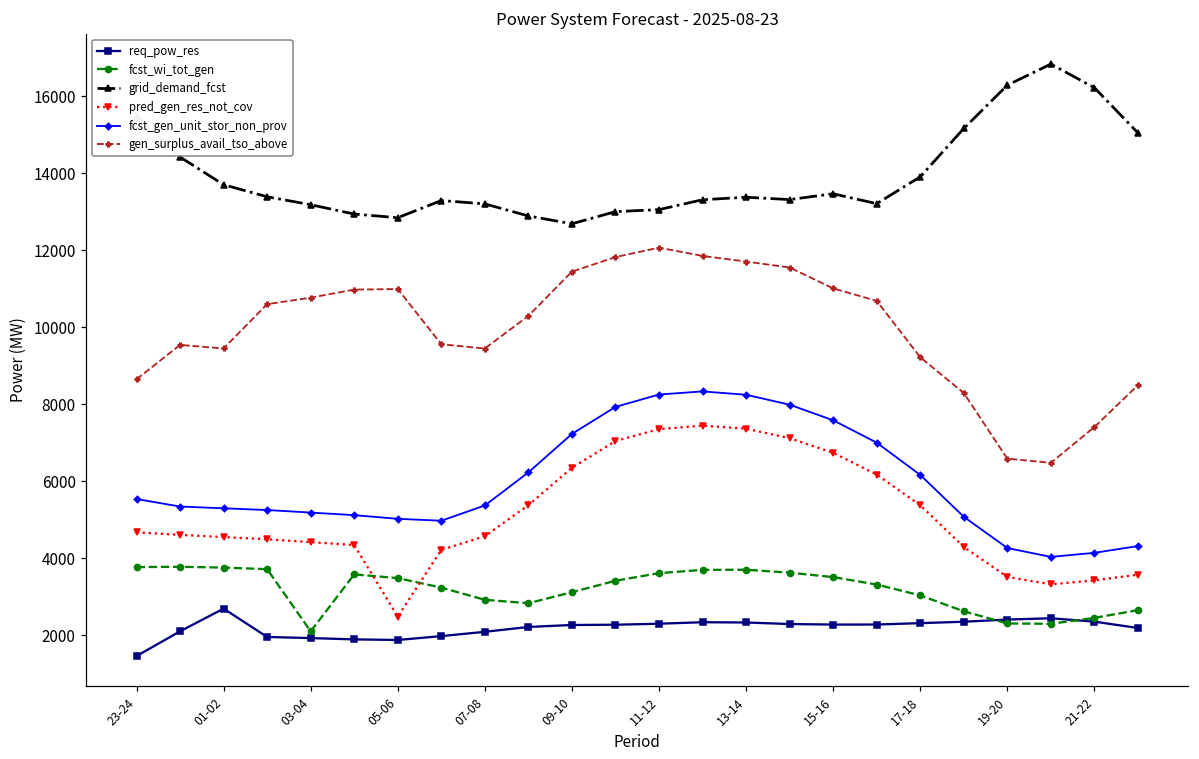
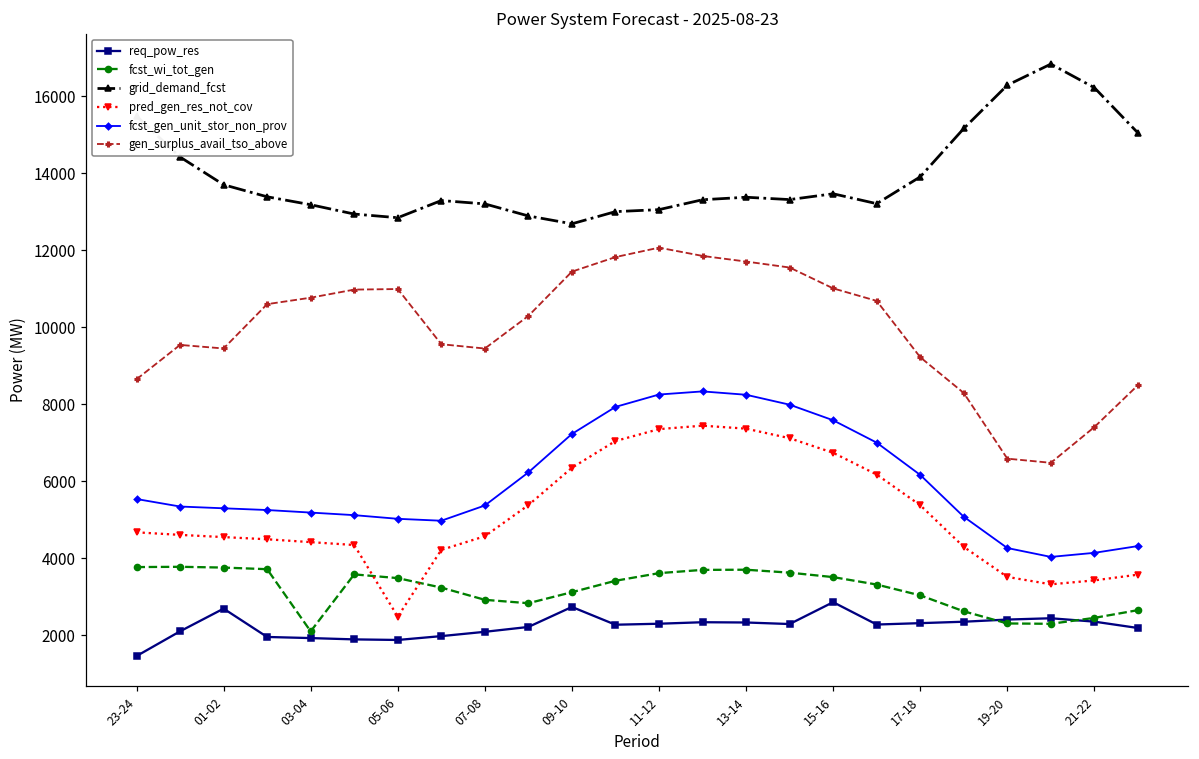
  {
    "req_pow_res": {
      "23-24": 1500,
      "01-02": 2700,
      "03-04": 1900,
      "05-06": 1900,
      "07-08": 2100,
-     "09-10": 2300,
+     "09-10": 2700,
      "11-12": 2300,
      "13-14": 2300,
-     "15-16": 2300,
+     "15-16": 2900,
      "17-18": 2300,
      "19-20": 2400,
      "21-22": 2300
    },
    "fcst_wi_tot_gen": {
      "23-24": 3800,
      "01-02": 3800,
      "03-04": 2100,
      "05-06": 3500,
      "07-08": 2900,
      "09-10": 3100,
      "11-12": 3600,
      "13-14": 3700,
      "15-16": 3500,
      "17-18": 3000,
      "19-20": 2300,
      "21-22": 2400
    },
    "grid_demand_fcst": {
      "01-02": 13700,
      "03-04": 13200,
      "05-06": 12800,
      "07-08": 13200,
      "09-10": 12700,
      "11-12": 13100,
      "13-14": 13400,
      "15-16": 13500,
      "17-18": 13900,
      "19-20": 16300,
      "21-22": 16200
    },
    "pred_gen_res_not_cov": {
      "23-24": 4700,
      "01-02": 4500,
      "03-04": 4400,
      "05-06": 2500,
      "07-08": 4600,
      "09-10": 6300,
      "11-12": 7300,
      "13-14": 7400,
      "15-16": 6700,
      "17-18": 5400,
      "19-20": 3500,
      "21-22": 3400
    },
    "fcst_gen_unit_stor_non_prov": {
      "23-24": 5500,
      "01-02": 5300,
      "03-04": 5200,
      "05-06": 5000,
      "07-08": 5400,
      "09-10": 7200,
      "11-12": 8200,
      "13-14": 8200,
      "15-16": 7600,
      "17-18": 6200,
      "19-20": 4300,
      "21-22": 4100
    },
    "gen_surplus_avail_tso_above": {
      "23-24": 8600,
      "01-02": 9400,
      "03-04": 10800,
      "05-06": 11000,
      "07-08": 9400,
      "09-10": 11400,
      "11-12": 12100,
      "13-14": 11700,
      "15-16": 11000,
      "17-18": 9200,
      "19-20": 6600,
      "21-22": 7400
    }
  }
